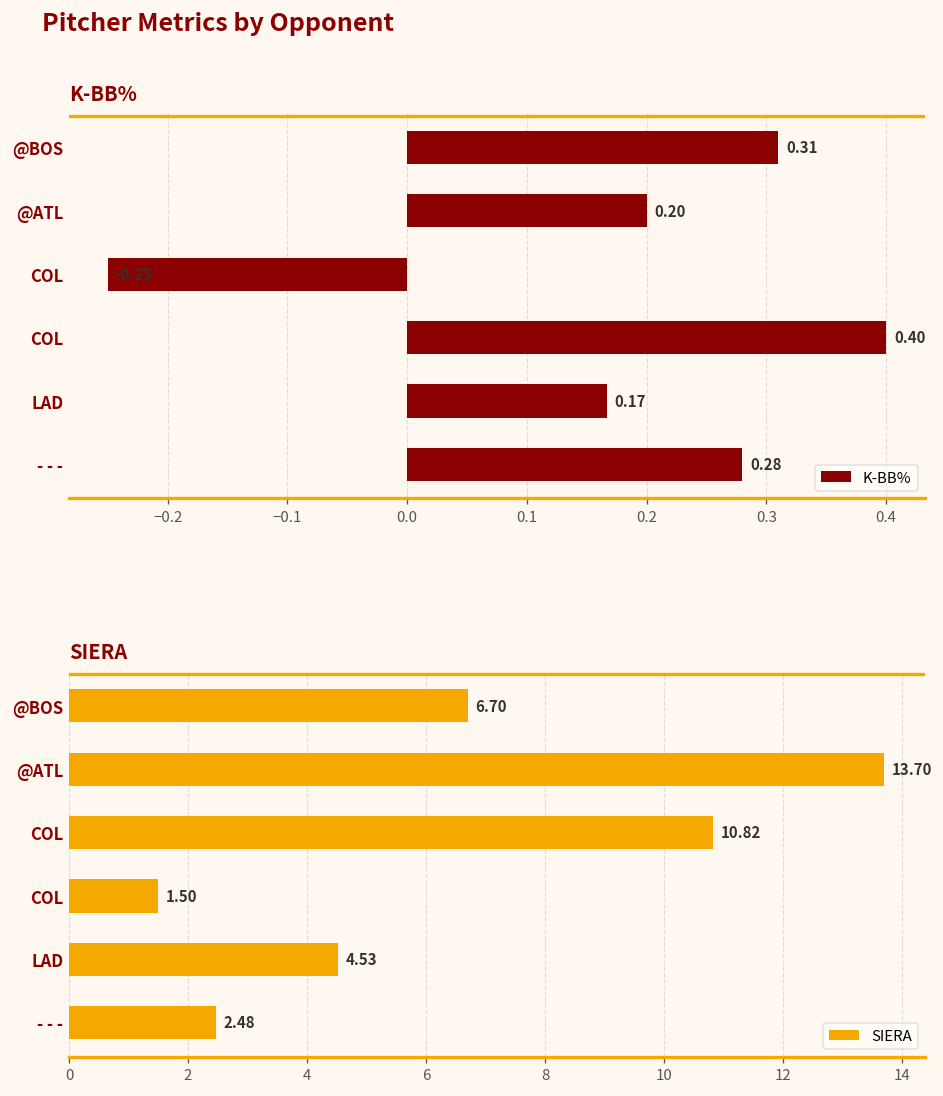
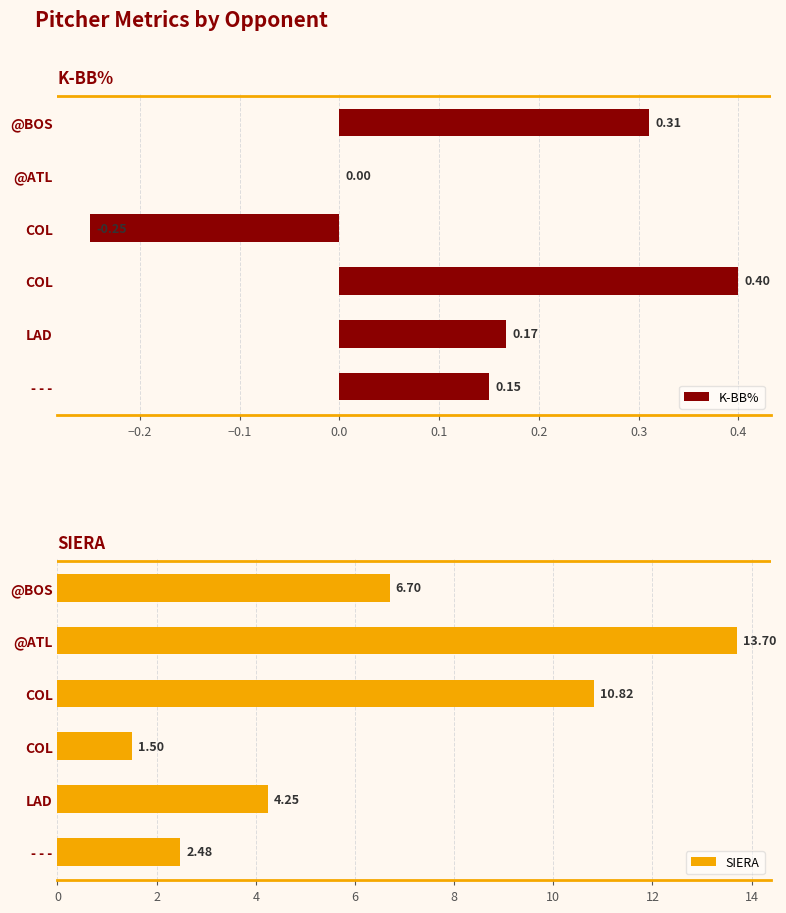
  {
    "K-BB%": {
      "@BOS": 0.31,
-     "@ATL": 0.20,
+     "@ATL": 0.00,
      "LAD": 0.17,
-     "- - -": 0.28
+     "- - -": 0.15
    },
    "SIERA": {
      "@BOS": 6.70,
      "@ATL": 13.70,
-     "LAD": 4.53,
+     "LAD": 4.25,
      "- - -": 2.48
    }
  }
